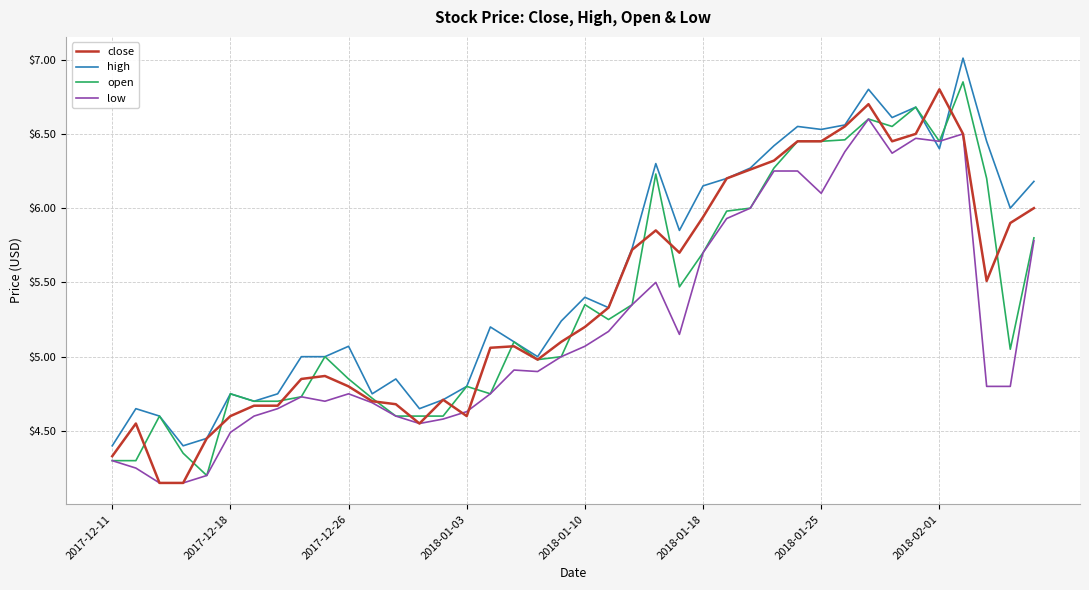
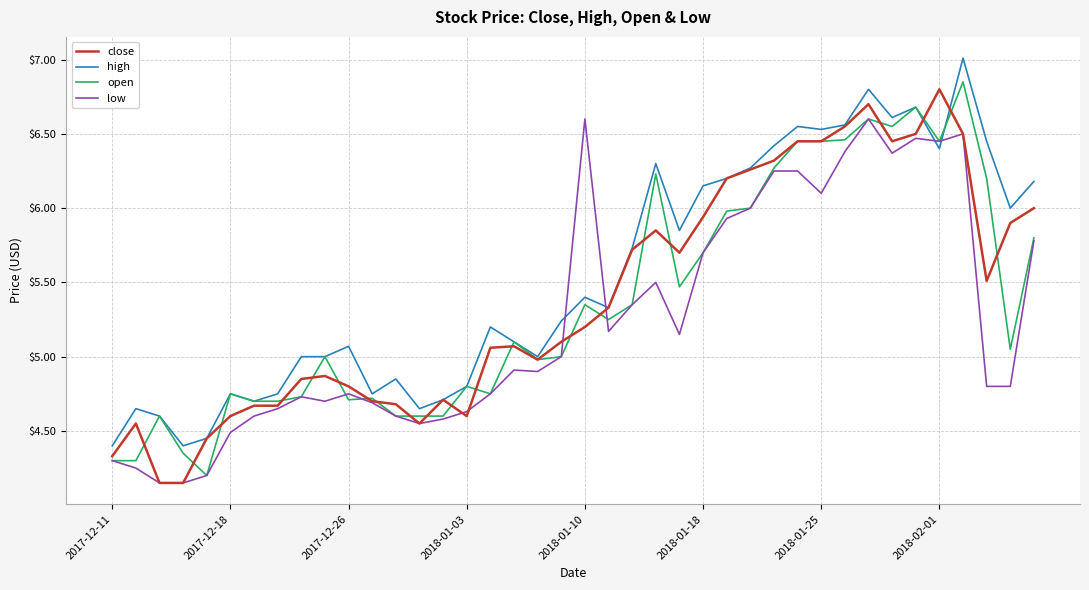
  {
    "close": {
      "2017-12-11": "$4.33",
      "2017-12-18": "$4.60",
      "2017-12-26": "$4.80",
      "2018-01-03": "$4.60",
      "2018-01-10": "$5.20",
      "2018-01-18": "$5.94",
      "2018-02-01": "$6.80"
    },
    "high": {
      "2017-12-11": "$4.40",
      "2017-12-26": "$5.07",
      "2018-01-10": "$5.40",
      "2018-01-18": "$6.15",
      "2018-01-25": "$6.53",
      "2018-02-01": "$6.40"
    },
    "open": {
-     "2017-12-26": "$4.85",
+     "2017-12-26": "$4.71",
      "2018-01-10": "$5.35"
    },
    "low": {
      "2017-12-18": "$4.49",
      "2017-12-26": "$4.75",
      "2018-01-03": "$4.63",
-     "2018-01-10": "$5.07",
+     "2018-01-10": "$6.60",
      "2018-01-25": "$6.10"
    }
  }
